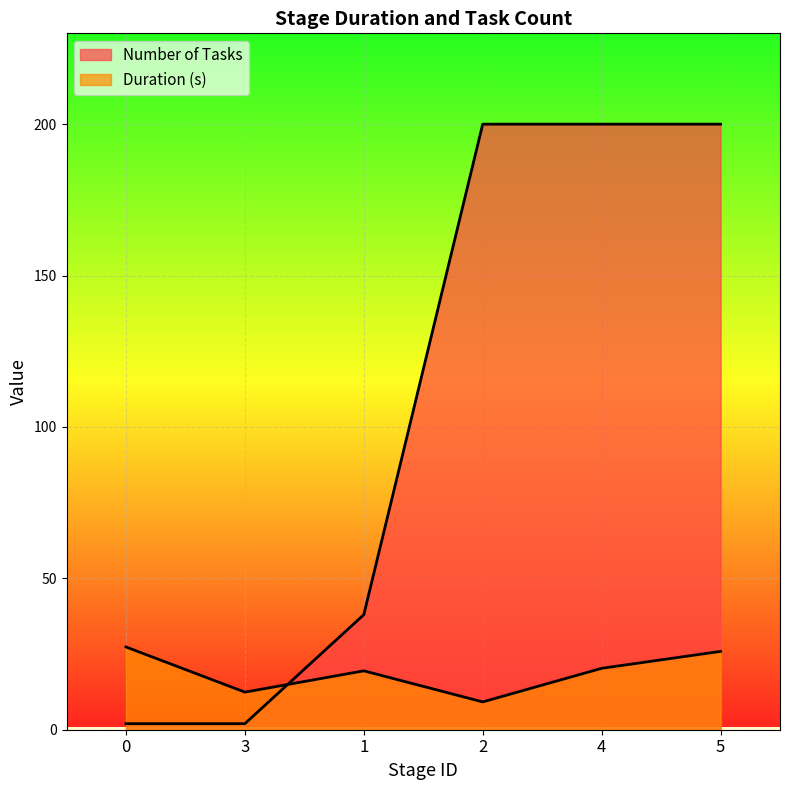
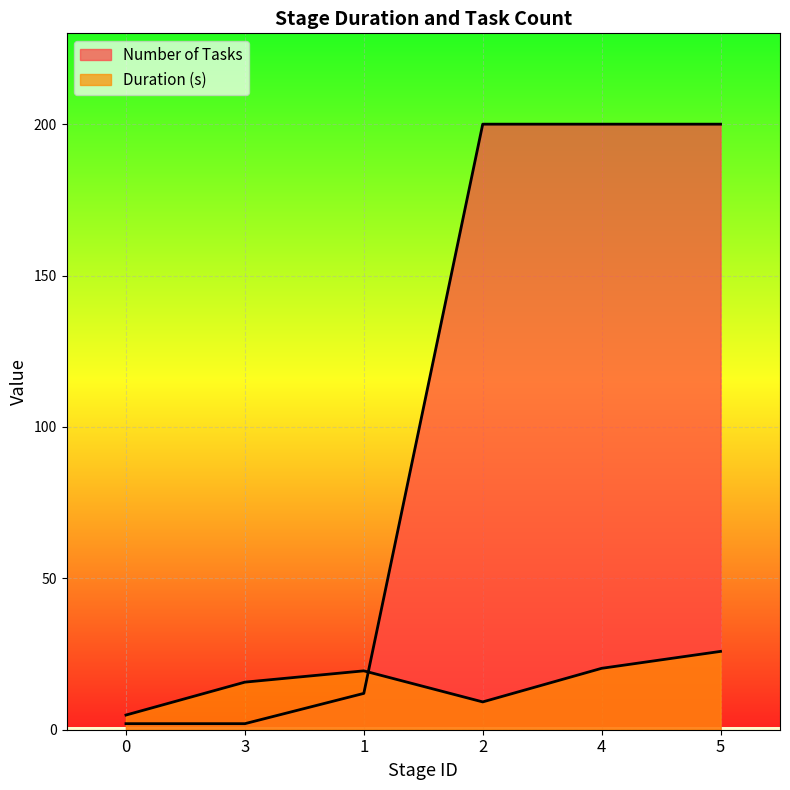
  {
    "Number of Tasks": {
      "0": 2,
      "3": 2,
-     "1": 38,
+     "1": 12,
      "2": 200,
      "4": 200,
      "5": 200
    },
    "Duration (s)": {
-     "0": 27,
-     "3": 12,
+     "0": 5,
+     "3": 16,
      "1": 19,
      "2": 9,
      "4": 20,
      "5": 26
    }
  }
